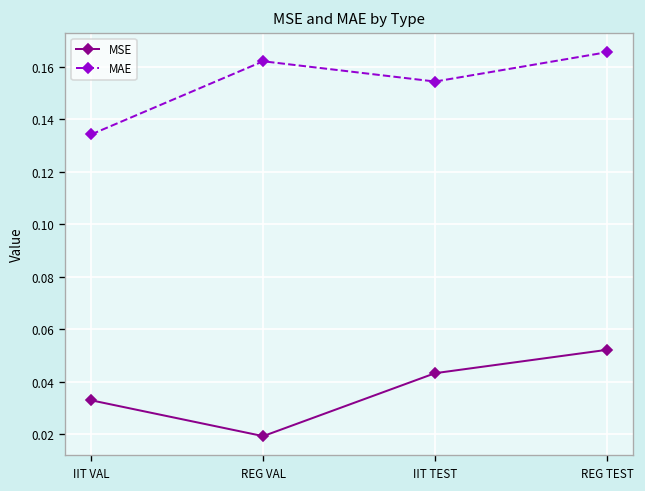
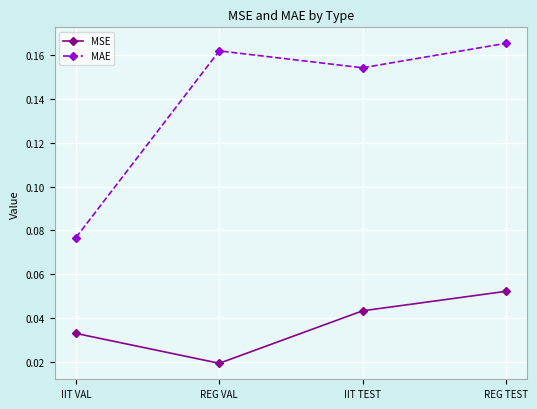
  {
    "MSE": {
      "IIT VAL": 0.033,
      "REG VAL": 0.019,
      "IIT TEST": 0.043,
      "REG TEST": 0.052
    },
    "MAE": {
-     "IIT VAL": 0.134,
+     "IIT VAL": 0.077,
      "REG VAL": 0.162,
      "IIT TEST": 0.154,
      "REG TEST": 0.166
    }
  }
